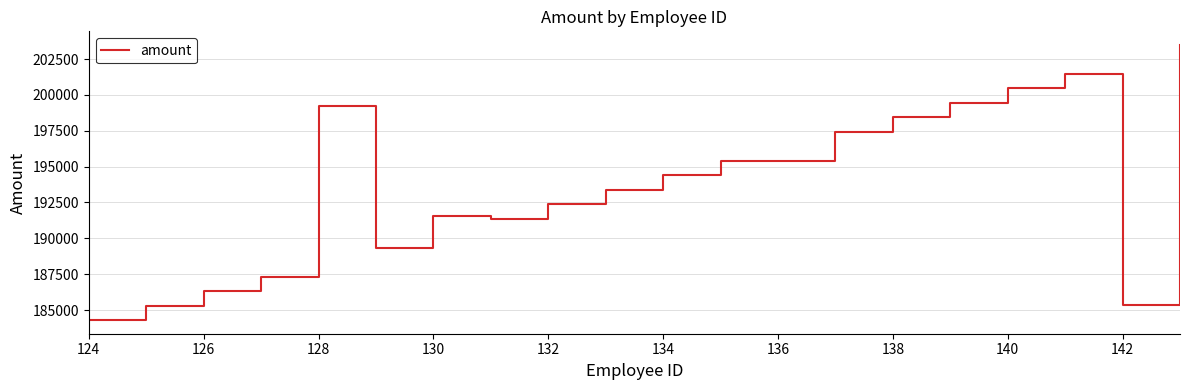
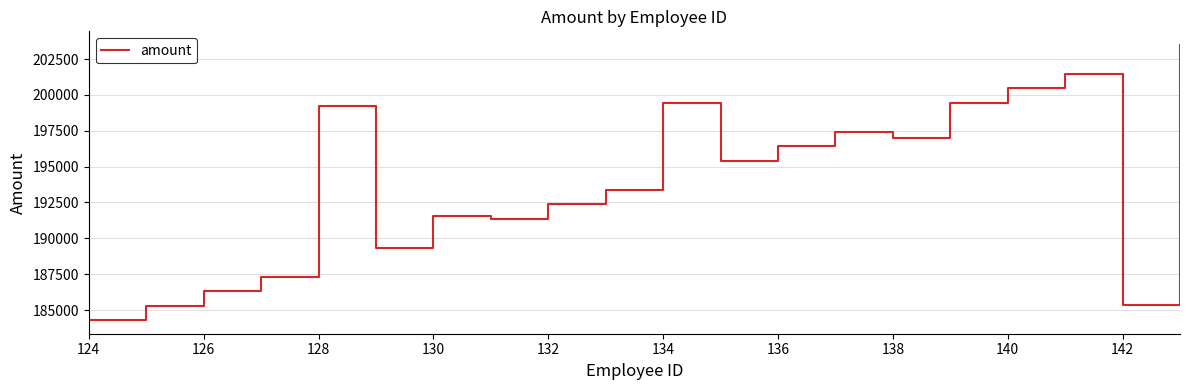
  {
    "124": 184300,
    "126": 186300,
    "128": 199200,
    "130": 191500,
    "132": 192400,
-   "134": 194400,
-   "136": 195400,
-   "138": 198400,
+   "134": 199400,
+   "136": 196400,
+   "138": 197000,
    "140": 200400,
    "142": 185300
  }
